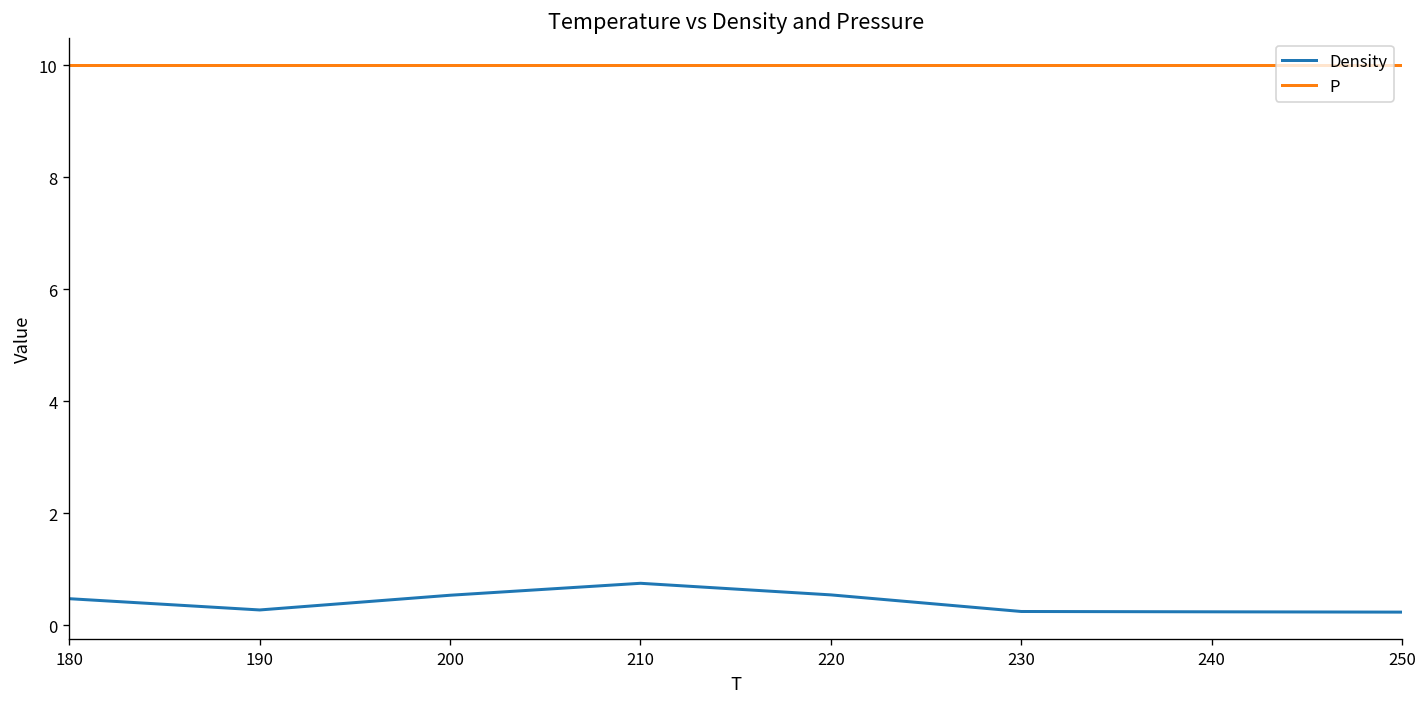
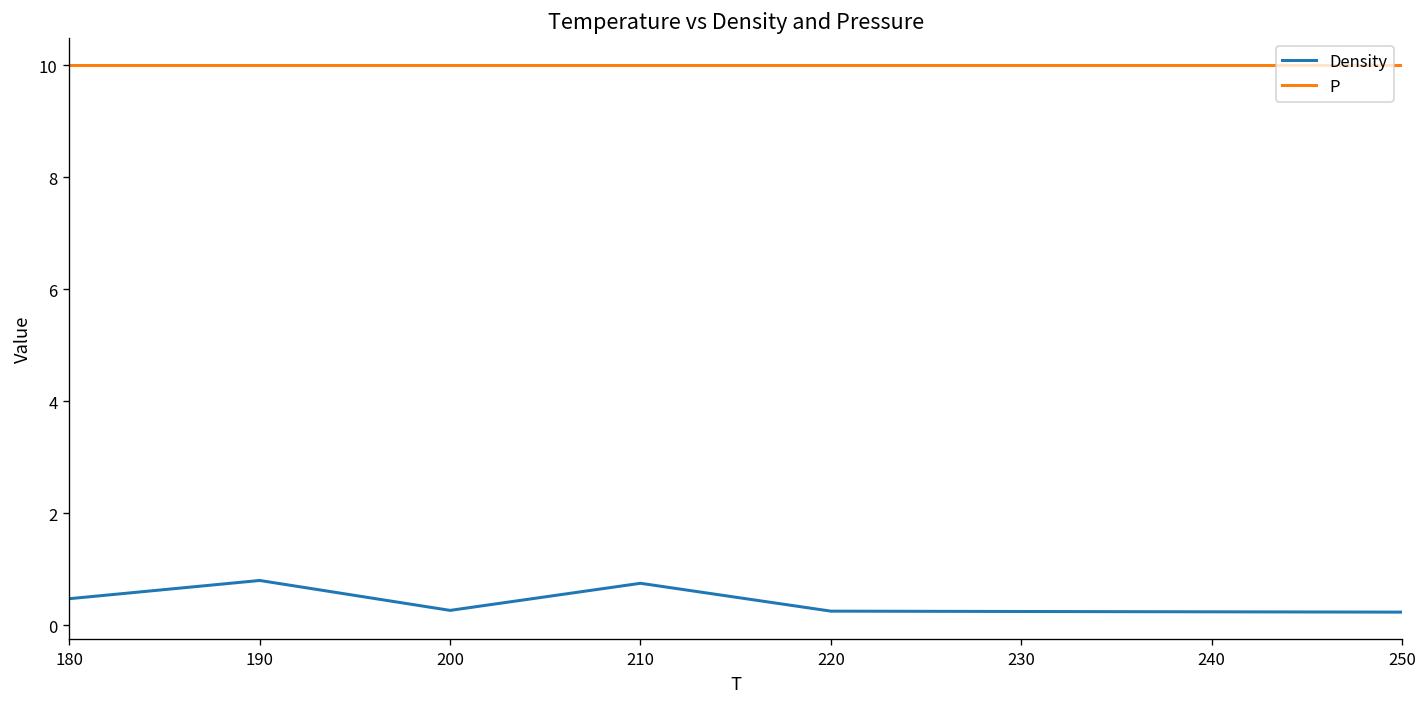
  {
    "Density": {
      "180": 0.5,
-     "190": 0.3,
-     "200": 0.5,
+     "190": 0.8,
+     "200": 0.3,
      "210": 0.8,
-     "220": 0.5,
+     "220": 0.3,
      "230": 0.2,
      "240": 0.2,
      "250": 0.2
    },
    "P": {
      "180": 10.0,
      "190": 10.0,
      "200": 10.0,
      "210": 10.0,
      "220": 10.0,
      "230": 10.0,
      "240": 10.0,
      "250": 10.0
    }
  }
